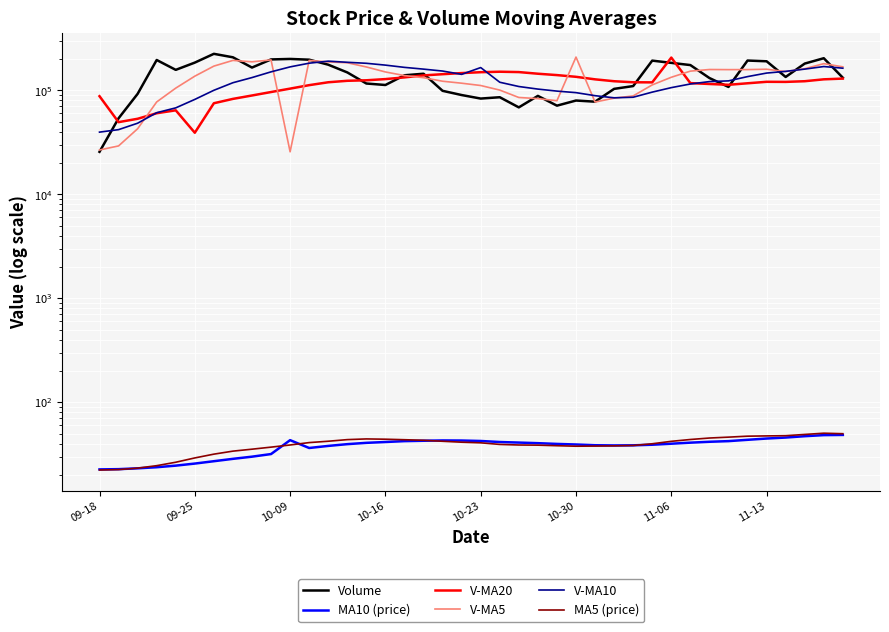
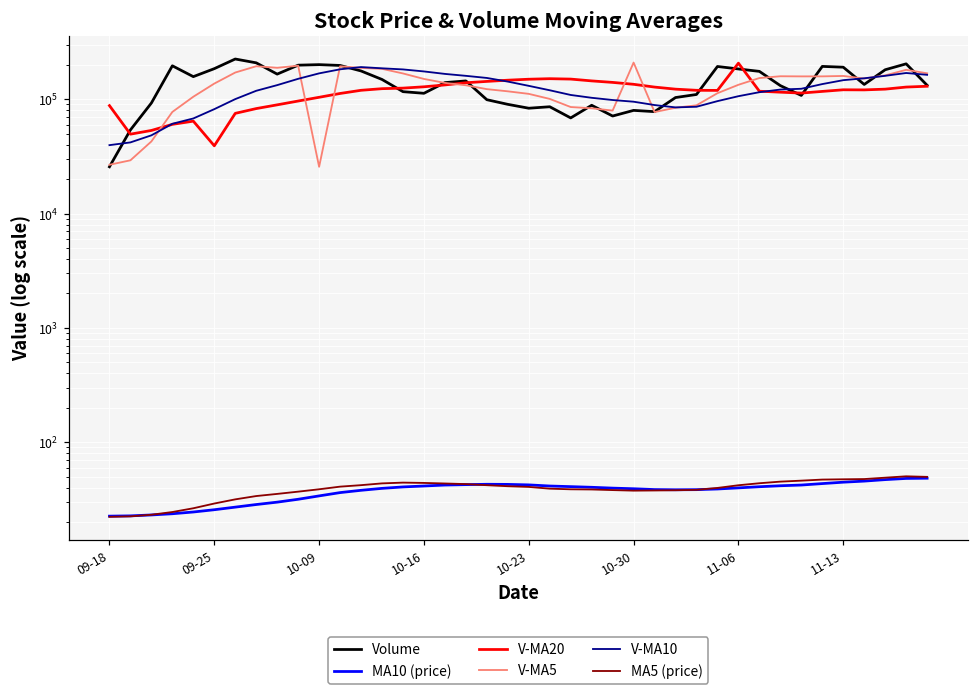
  {
    "Volume": {
      "09-25": 180000,
      "10-09": 200000,
      "10-16": 110000,
      "10-23": 80000,
      "10-30": 80000,
      "11-06": 180000,
      "11-13": 190000
    },
    "MA10 (price)": {
      "09-25": 26,
-     "10-09": 43,
+     "10-09": 34,
      "10-16": 41,
      "11-13": 45
    },
    "V-MA20": {
      "09-18": 90000,
      "09-25": 39000,
      "10-09": 100000,
      "10-16": 130000,
      "10-23": 150000,
      "10-30": 130000,
      "11-06": 210000,
      "11-13": 120000
    },
    "V-MA5": {
      "09-25": 140000,
      "10-09": 26000,
      "10-16": 150000,
      "10-23": 110000,
      "10-30": 210000,
      "11-06": 130000,
      "11-13": 160000
    },
    "V-MA10": {
      "09-18": 40000,
      "09-25": 80000,
      "10-09": 170000,
      "10-16": 170000,
-     "10-23": 170000,
+     "10-23": 130000,
      "10-30": 100000,
      "11-06": 110000,
      "11-13": 150000
    },
    "MA5 (price)": {
      "09-25": 29,
      "10-09": 39,
      "10-16": 44,
      "11-13": 50
    }
  }
